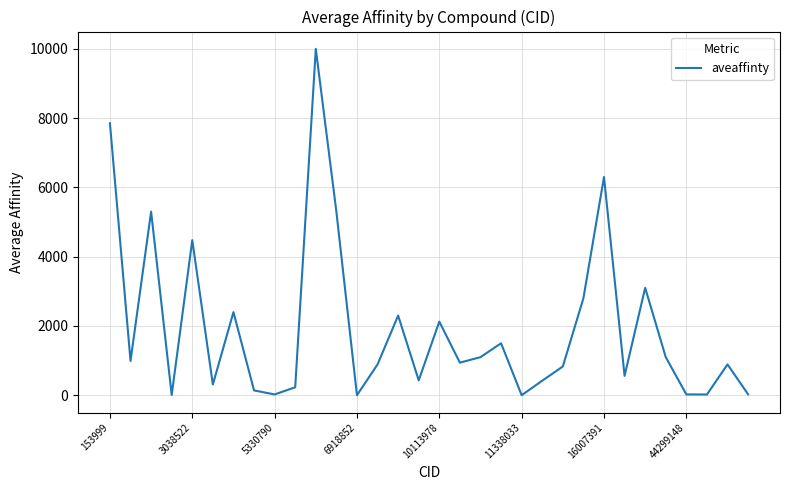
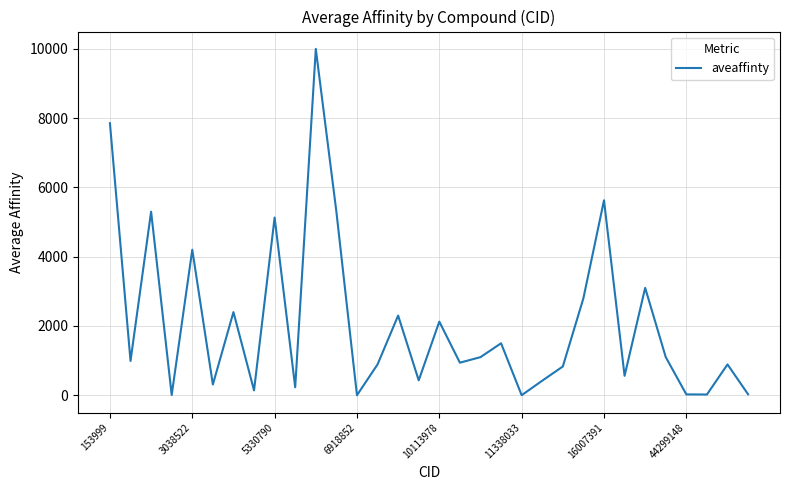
  {
    "153999": 7900,
-   "3038522": 4500,
-   "5330790": 0,
+   "3038522": 4200,
+   "5330790": 5100,
    "6918852": 0,
    "10113978": 2100,
    "11338033": 0,
-   "16007391": 6300,
+   "16007391": 5600,
    "44299148": 0
  }
